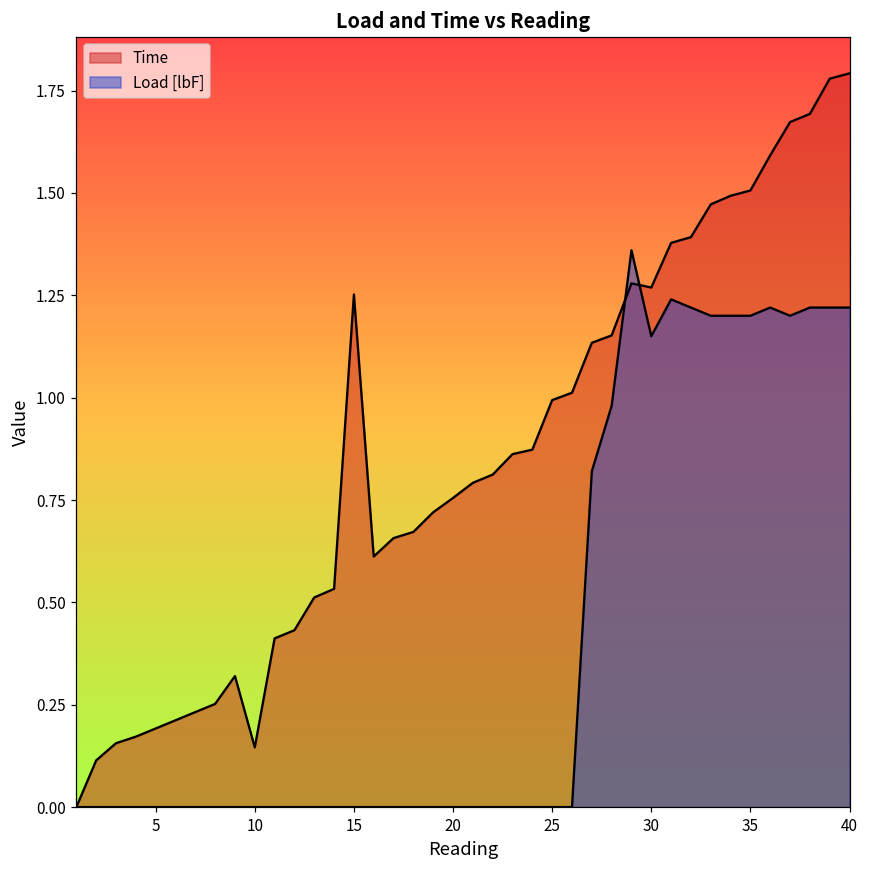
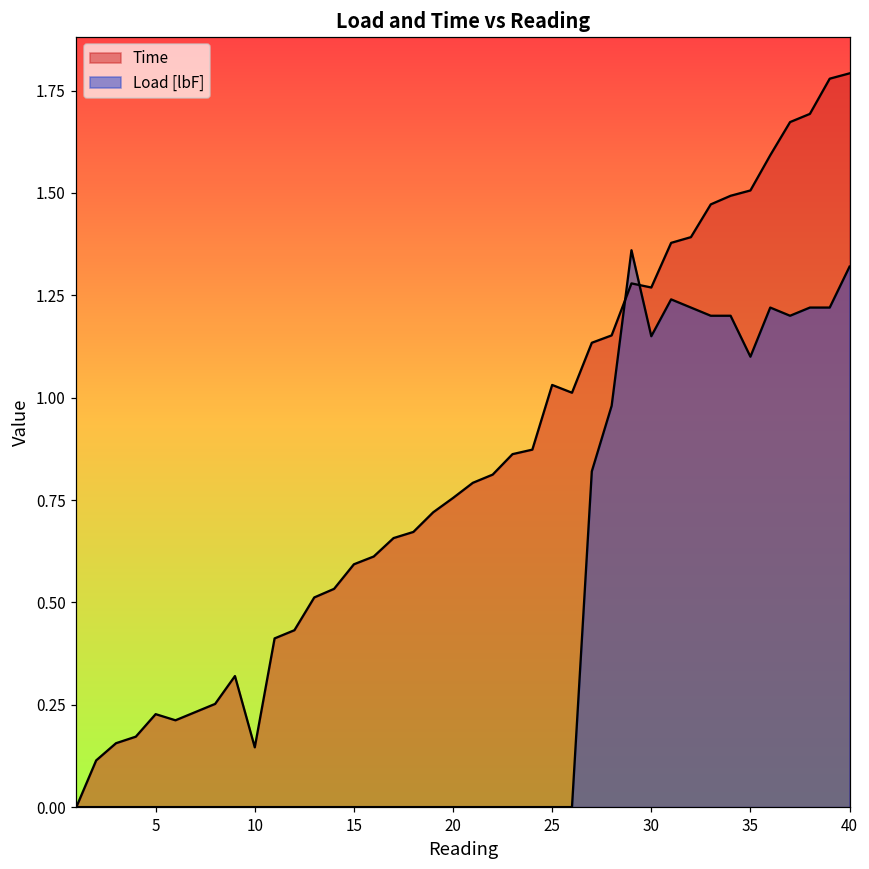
  {
    "Time": {
-     "5": 0.19,
+     "5": 0.23,
      "10": 0.15,
-     "15": 1.25,
+     "15": 0.59,
      "20": 0.76,
-     "25": 0.99,
+     "25": 1.03,
      "30": 1.27,
      "35": 1.51,
      "40": 1.79
    },
    "Load [lbF]": {
      "5": 0.00,
      "10": 0.00,
      "15": 0.00,
      "20": 0.00,
      "25": 0.00,
      "30": 1.15,
-     "35": 1.2,
-     "40": 1.22
+     "35": 1.1,
+     "40": 1.32
    }
  }
